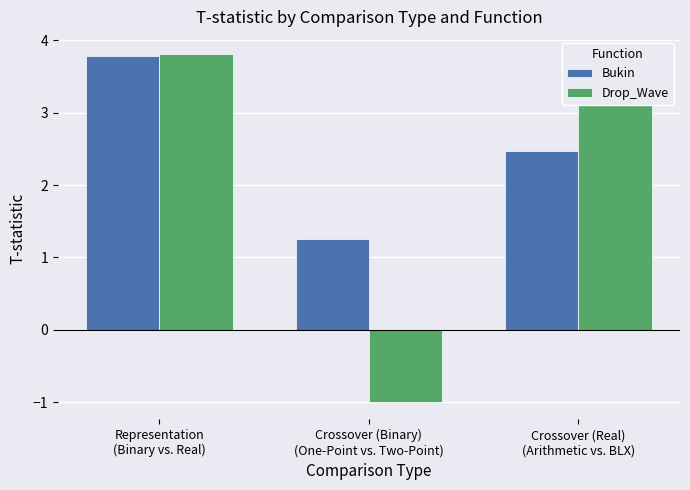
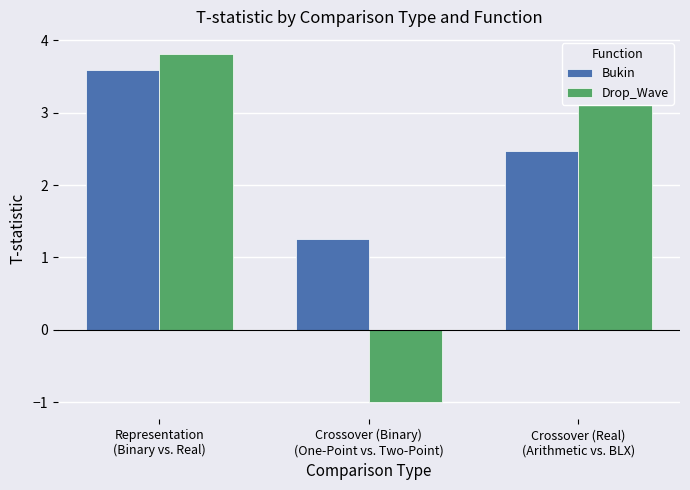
  {
    "Bukin": {
-     "Representation (Binary vs. Real)": 3.8,
+     "Representation (Binary vs. Real)": 3.6,
      "Crossover (Binary) (One-Point vs. Two-Point)": 1.2,
      "Crossover (Real) (Arithmetic vs. BLX)": 2.5
    },
    "Drop_Wave": {
      "Representation (Binary vs. Real)": 3.8,
      "Crossover (Binary) (One-Point vs. Two-Point)": -1.0
    }
  }
